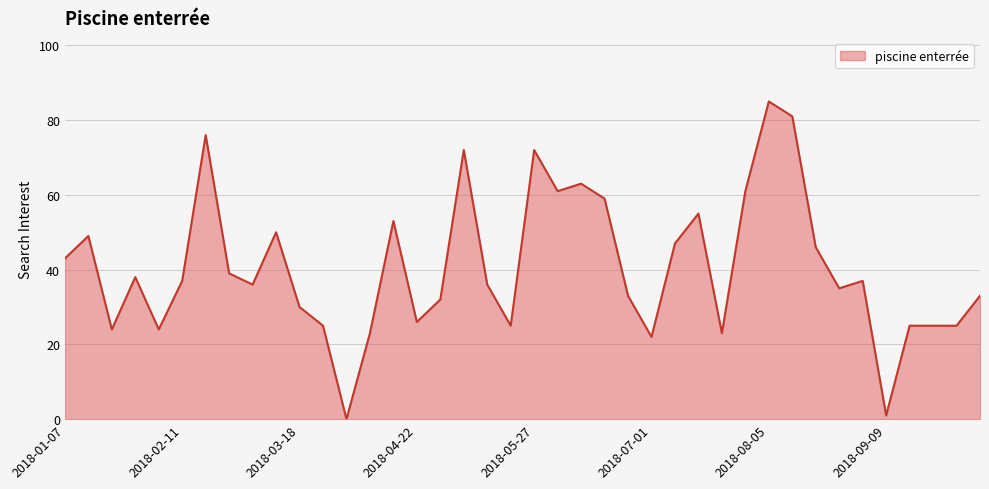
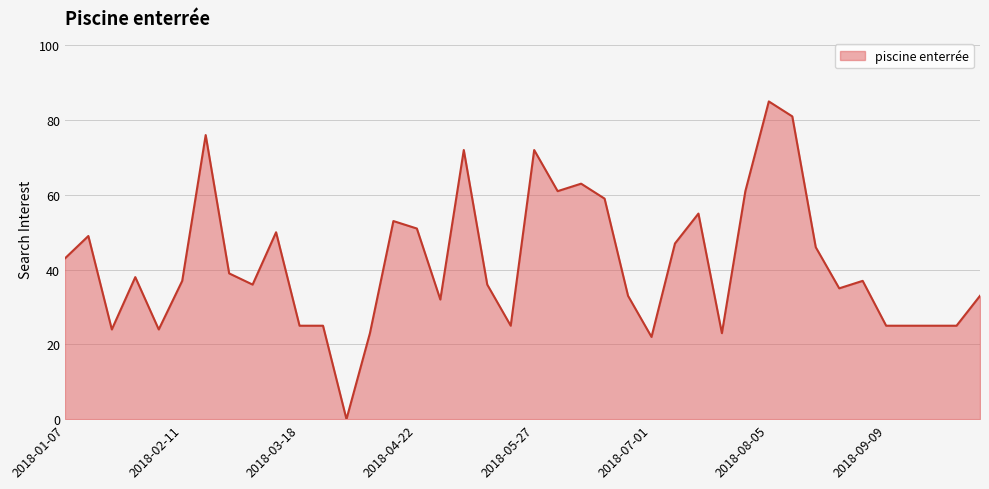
  {
    "2018-01-07": 43,
    "2018-02-11": 37,
-   "2018-03-18": 30,
-   "2018-04-22": 26,
+   "2018-03-18": 25,
+   "2018-04-22": 51,
    "2018-05-27": 72,
    "2018-07-01": 22,
    "2018-08-05": 85,
-   "2018-09-09": 1
+   "2018-09-09": 25
  }
